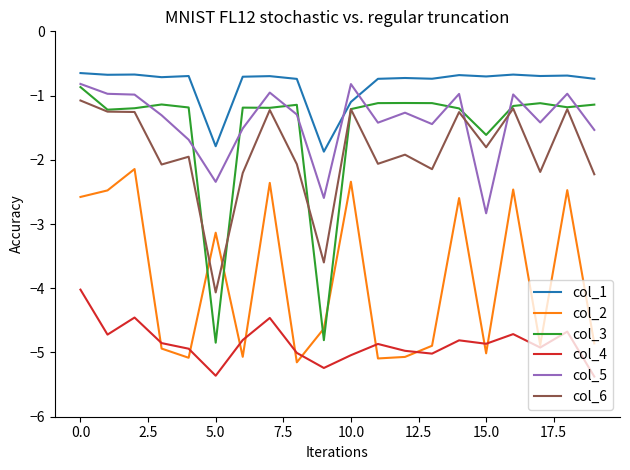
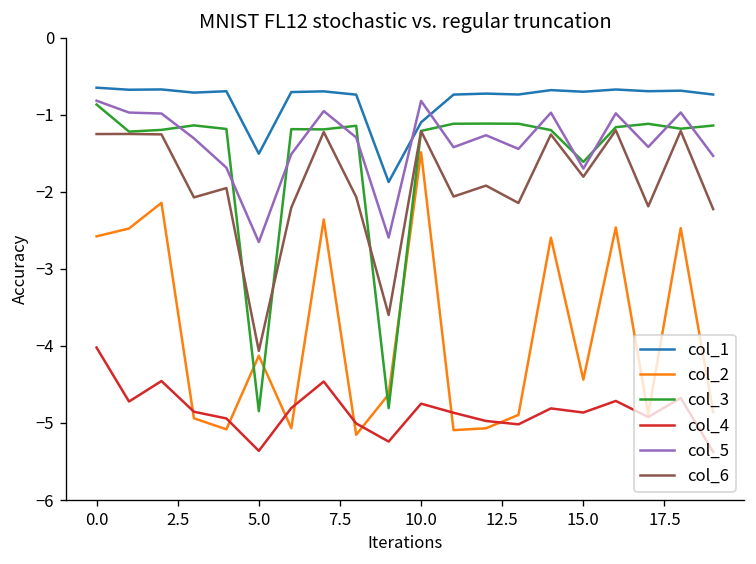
  {
    "col_1": {
      "0.0": -0.6,
-     "5.0": -1.8,
+     "5.0": -1.5,
      "10.0": -1.1,
      "15.0": -0.7
    },
    "col_2": {
      "0.0": -2.6,
-     "5.0": -3.1,
-     "10.0": -2.3,
-     "15.0": -5.0
+     "5.0": -4.1,
+     "10.0": -1.5,
+     "15.0": -4.4
    },
    "col_3": {
      "0.0": -0.9,
      "5.0": -4.8,
      "15.0": -1.6
    },
    "col_4": {
      "0.0": -4.0,
      "5.0": -5.4,
-     "10.0": -5.0,
+     "10.0": -4.7,
      "15.0": -4.9
    },
    "col_5": {
      "0.0": -0.8,
-     "5.0": -2.3,
+     "5.0": -2.7,
      "10.0": -0.8,
-     "15.0": -2.8
+     "15.0": -1.7
    },
    "col_6": {
-     "0.0": -1.1,
+     "0.0": -1.3,
      "5.0": -4.1,
      "15.0": -1.8
    }
  }
